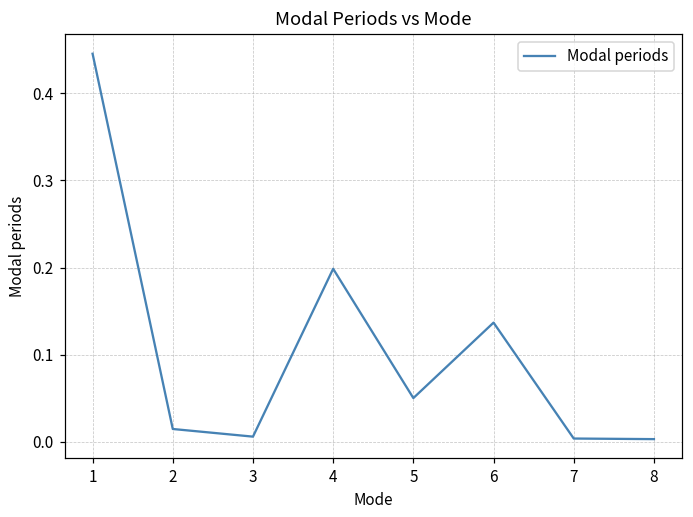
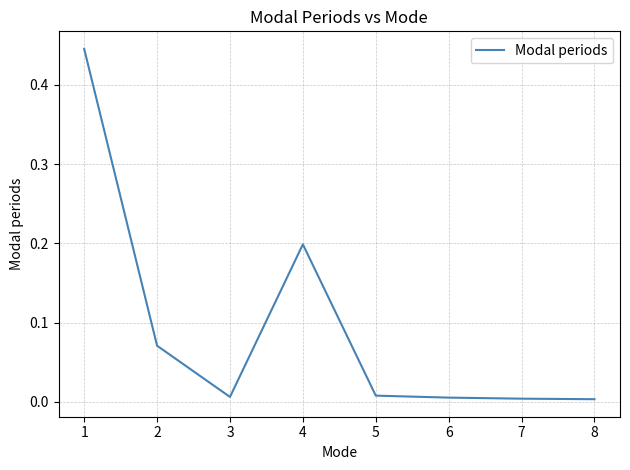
  {
    "1": 0.45,
-   "2": 0.01,
+   "2": 0.07,
    "3": 0.01,
    "4": 0.20,
-   "5": 0.05,
-   "6": 0.14,
+   "5": 0.01,
+   "6": 0.01,
    "7": 0.00,
    "8": 0.00
  }
